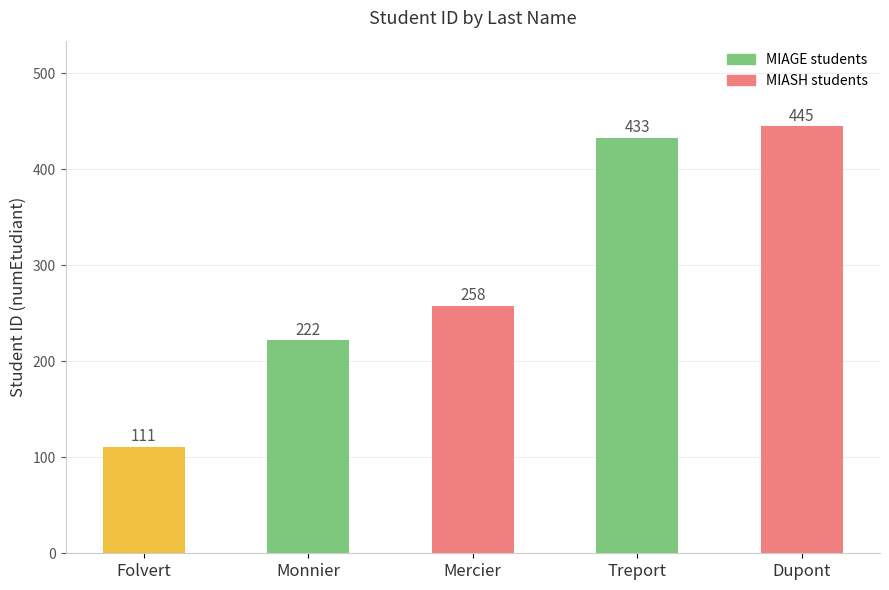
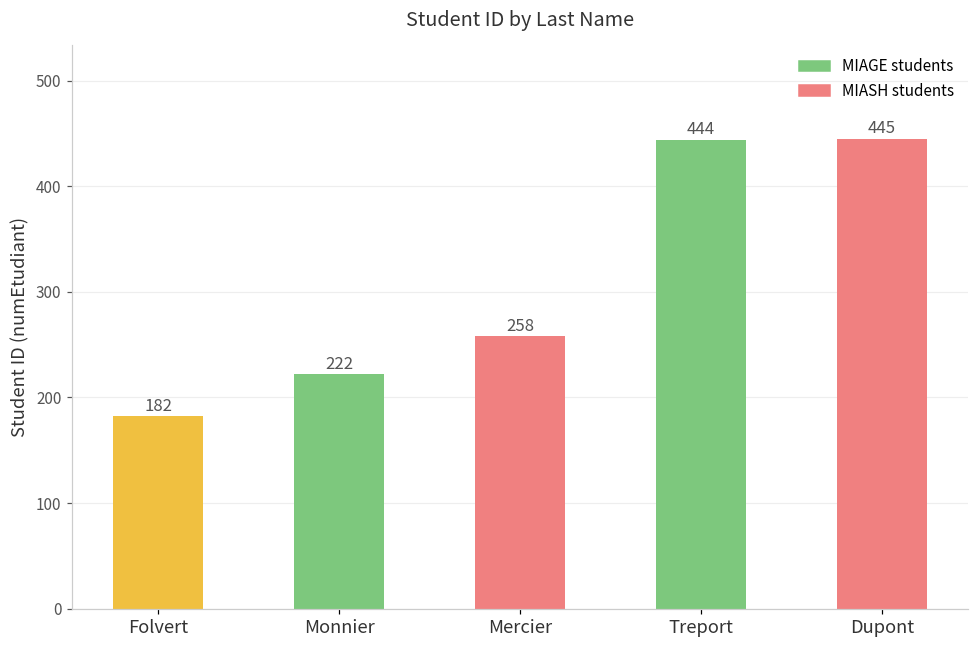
  {
-   "Folvert": 111,
+   "Folvert": 182,
    "Monnier": 222,
    "Mercier": 258,
-   "Treport": 433,
+   "Treport": 444,
    "Dupont": 445
  }
